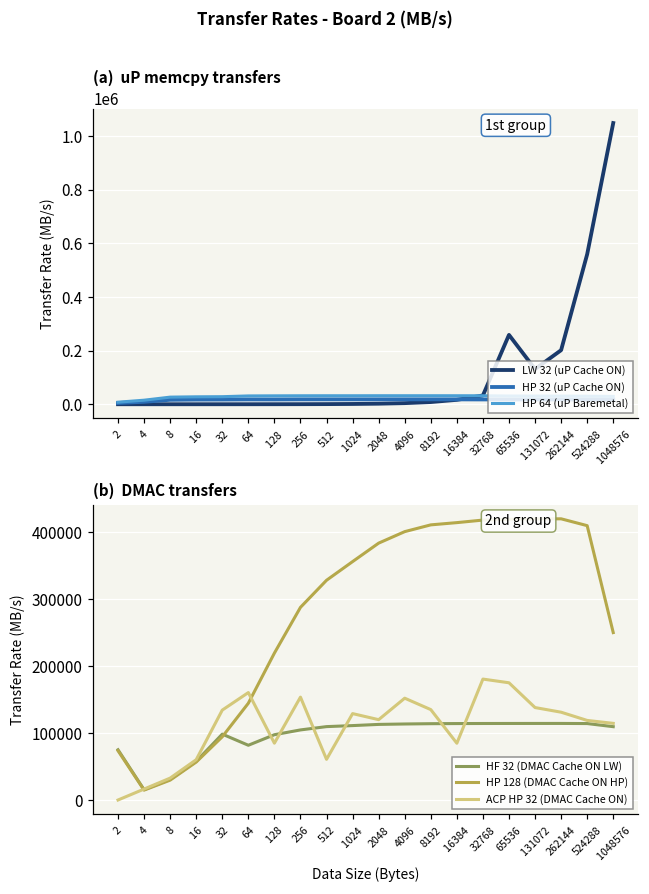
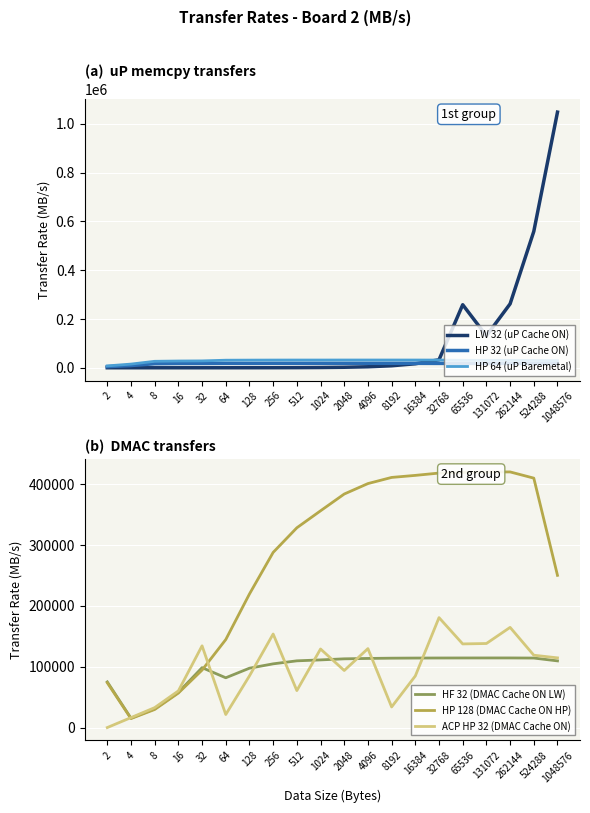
  {
    "(a) uP memcpy transfers": {
      "LW 32 (uP Cache ON)": {
        "8": 0,
        "16": 0,
        "32": 0,
        "64": 0,
        "128": 0,
        "256": 0,
        "512": 0,
        "1024": 0,
        "2048": 0,
        "4096": 0,
        "65536": 260000,
-       "262144": 200000,
+       "262144": 260000,
        "524288": 560000,
        "1048576": 1050000
      },
      "HP 32 (uP Cache ON)": {
        "32": 20000,
        "64": 20000,
        "128": 20000,
        "256": 20000,
        "512": 20000,
        "1024": 20000,
        "2048": 20000,
        "4096": 20000,
        "32768": 20000
      },
      "HP 64 (uP Baremetal)": {
        "32": 30000,
        "64": 30000,
        "128": 30000,
        "256": 30000,
        "512": 30000,
        "1024": 30000,
        "2048": 30000,
        "4096": 30000,
        "8192": 30000,
        "16384": 30000
      }
    },
    "(b) DMAC transfers": {
      "ACP HP 32 (DMAC Cache ON)": {
        "2": 0,
        "32": 130000,
-       "64": 160000,
+       "64": 20000,
        "128": 80000,
        "256": 150000,
        "512": 60000,
        "1024": 130000,
-       "2048": 120000,
-       "4096": 150000,
-       "8192": 140000,
+       "2048": 90000,
+       "4096": 130000,
+       "8192": 30000,
        "16384": 80000,
        "32768": 180000,
-       "65536": 180000,
+       "65536": 140000,
        "131072": 140000,
-       "262144": 130000,
+       "262144": 160000,
        "524288": 120000,
        "1048576": 110000
      }
    }
  }
